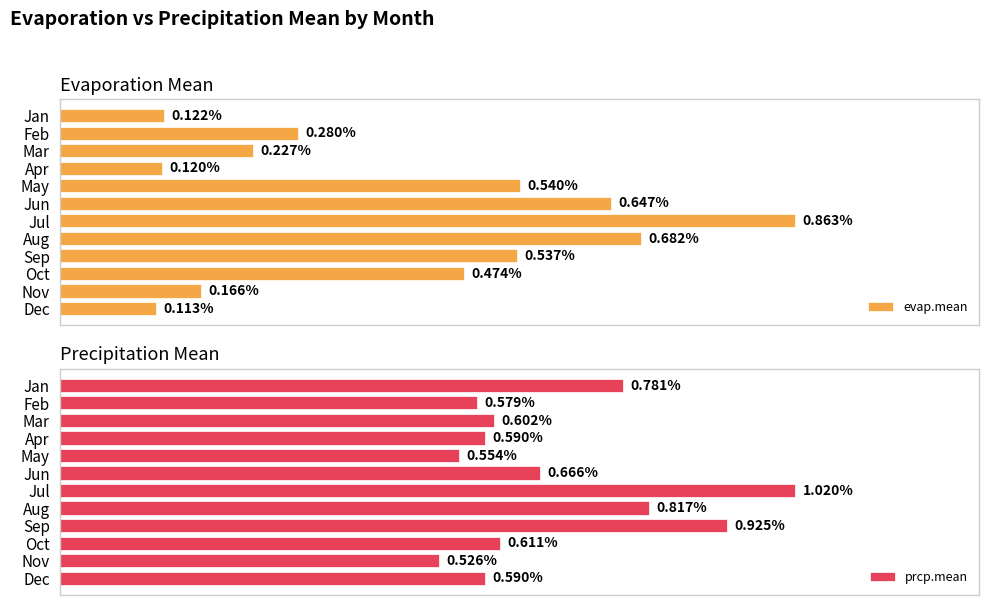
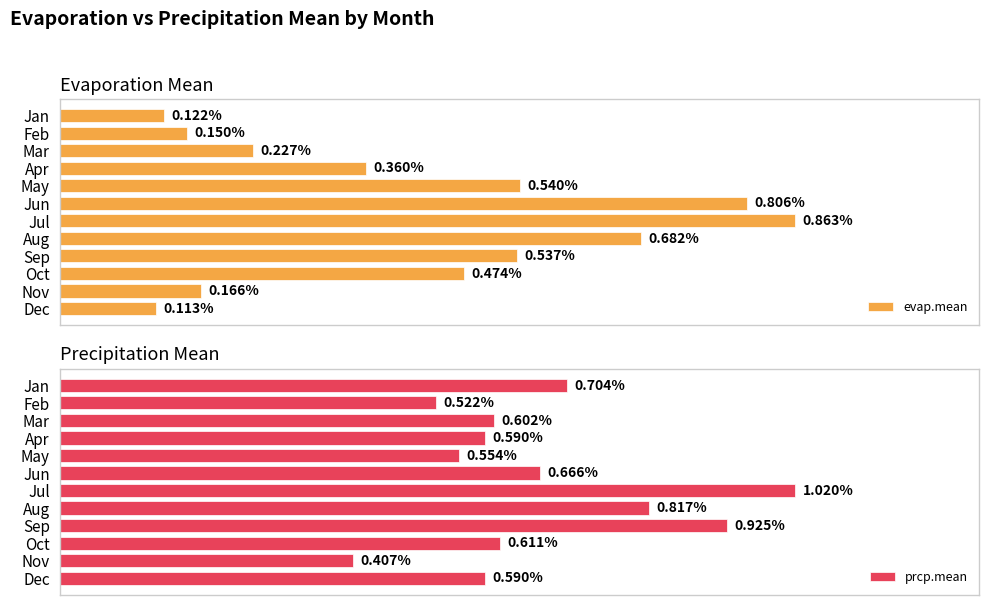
  {
    "Evaporation Mean": {
      "Jan": "0.122%",
-     "Feb": "0.280%",
+     "Feb": "0.150%",
      "Mar": "0.227%",
-     "Apr": "0.120%",
+     "Apr": "0.360%",
      "May": "0.540%",
-     "Jun": "0.647%",
+     "Jun": "0.806%",
      "Jul": "0.863%",
      "Aug": "0.682%",
      "Sep": "0.537%",
      "Oct": "0.474%",
      "Nov": "0.166%",
      "Dec": "0.113%"
    },
    "Precipitation Mean": {
-     "Jan": "0.781%",
-     "Feb": "0.579%",
+     "Jan": "0.704%",
+     "Feb": "0.522%",
      "Mar": "0.602%",
      "Apr": "0.590%",
      "May": "0.554%",
      "Jun": "0.666%",
      "Jul": "1.020%",
      "Aug": "0.817%",
      "Sep": "0.925%",
      "Oct": "0.611%",
-     "Nov": "0.526%",
+     "Nov": "0.407%",
      "Dec": "0.590%"
    }
  }
